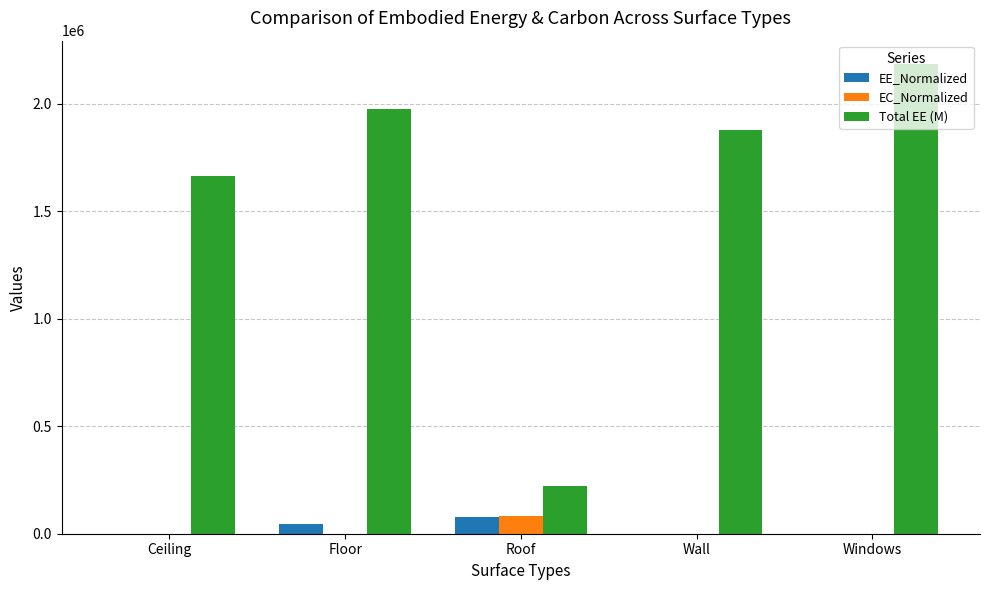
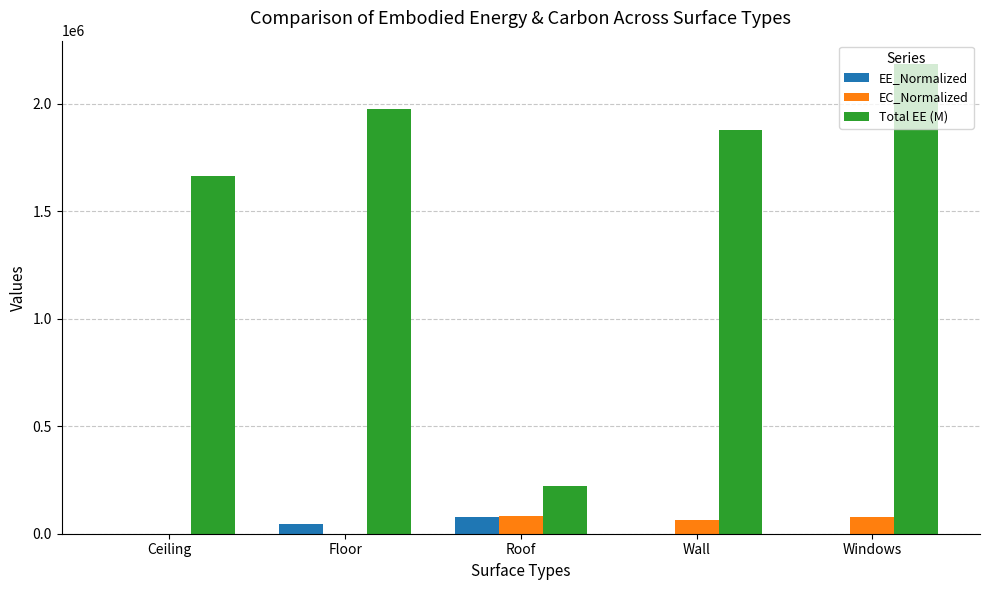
  {
    "EE_Normalized": {
      "Floor": 40000,
      "Roof": 80000
    },
    "EC_Normalized": {
      "Roof": 80000,
-     "Wall": 0,
-     "Windows": 0
+     "Wall": 60000,
+     "Windows": 80000
    },
    "Total EE (M)": {
      "Ceiling": 1660000,
      "Floor": 1980000,
      "Roof": 220000,
      "Wall": 1880000
    }
  }
